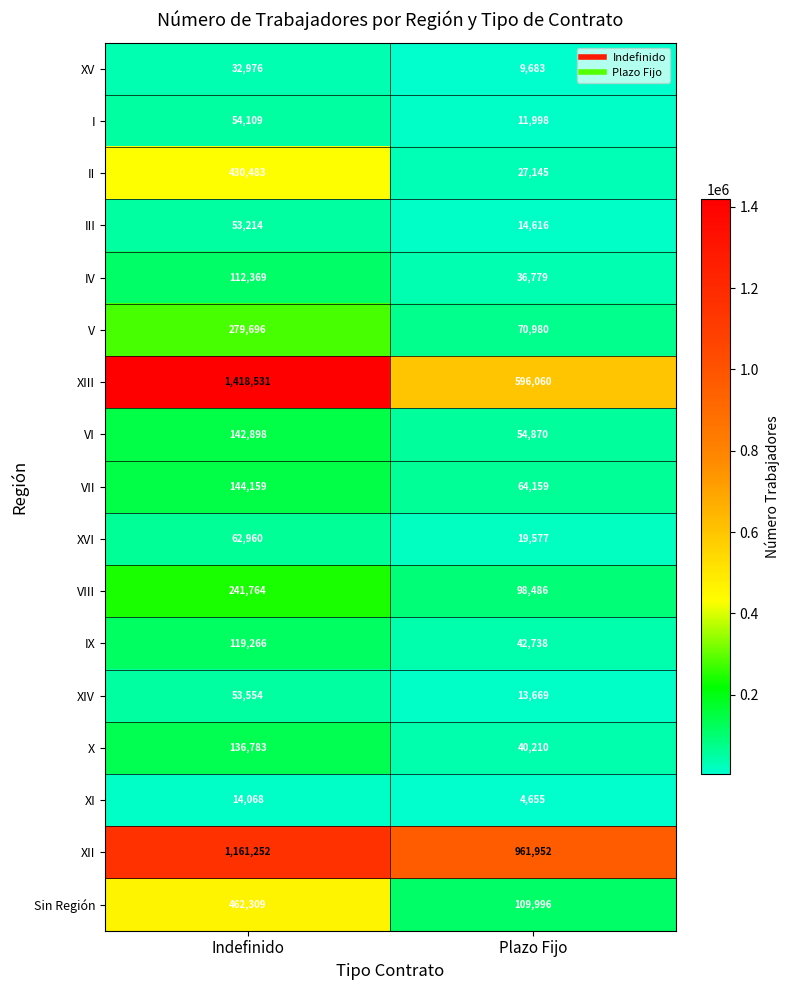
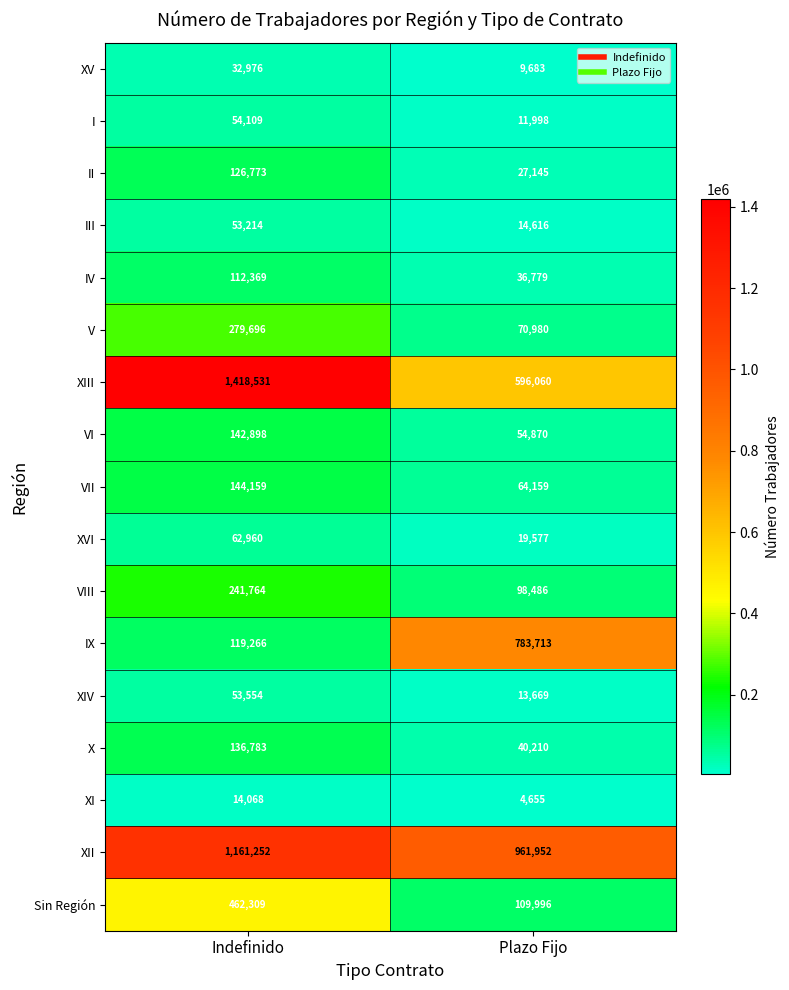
  {
    "XV": {
      "Indefinido": "32,976",
      "Plazo Fijo": "9,683"
    },
    "I": {
      "Indefinido": "54,109",
      "Plazo Fijo": "11,998"
    },
    "II": {
-     "Indefinido": "430,483",
+     "Indefinido": "126,773",
      "Plazo Fijo": "27,145"
    },
    "III": {
      "Indefinido": "53,214",
      "Plazo Fijo": "14,616"
    },
    "IV": {
      "Indefinido": "112,369",
      "Plazo Fijo": "36,779"
    },
    "V": {
      "Indefinido": "279,696",
      "Plazo Fijo": "70,980"
    },
    "XIII": {
      "Indefinido": "1,418,531",
      "Plazo Fijo": "596,060"
    },
    "VI": {
      "Indefinido": "142,898",
      "Plazo Fijo": "54,870"
    },
    "VII": {
      "Indefinido": "144,159",
      "Plazo Fijo": "64,159"
    },
    "XVI": {
      "Indefinido": "62,960",
      "Plazo Fijo": "19,577"
    },
    "VIII": {
      "Indefinido": "241,764",
      "Plazo Fijo": "98,486"
    },
    "IX": {
      "Indefinido": "119,266",
-     "Plazo Fijo": "42,738"
+     "Plazo Fijo": "783,713"
    },
    "XIV": {
      "Indefinido": "53,554",
      "Plazo Fijo": "13,669"
    },
    "X": {
      "Indefinido": "136,783",
      "Plazo Fijo": "40,210"
    },
    "XI": {
      "Indefinido": "14,068",
      "Plazo Fijo": "4,655"
    },
    "XII": {
      "Indefinido": "1,161,252",
      "Plazo Fijo": "961,952"
    },
    "Sin Región": {
      "Indefinido": "462,309",
      "Plazo Fijo": "109,996"
    }
  }
